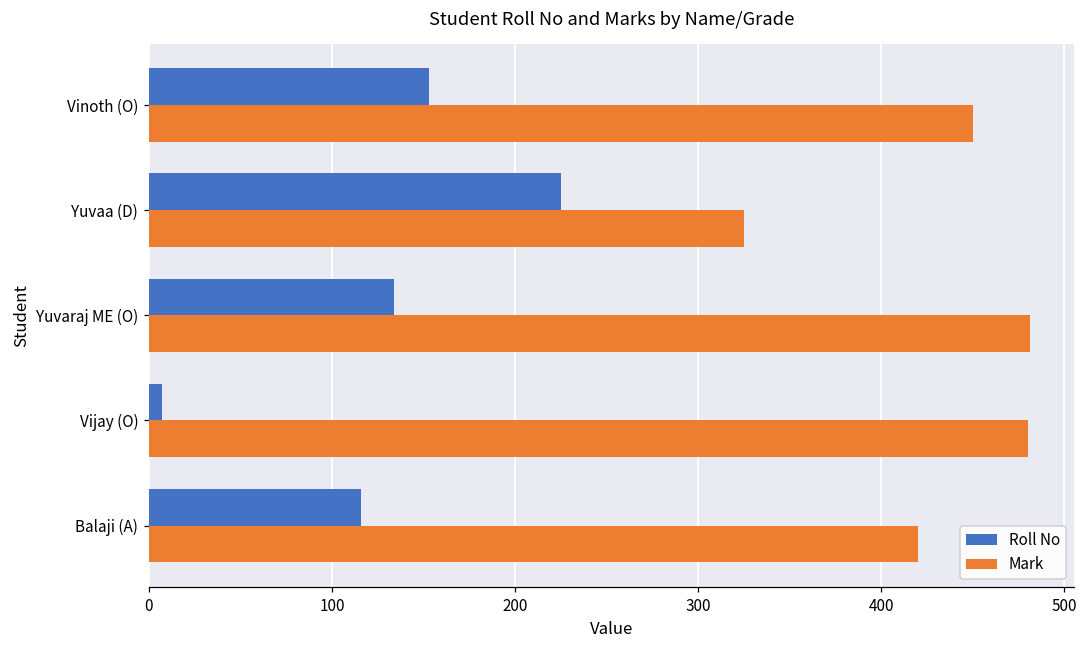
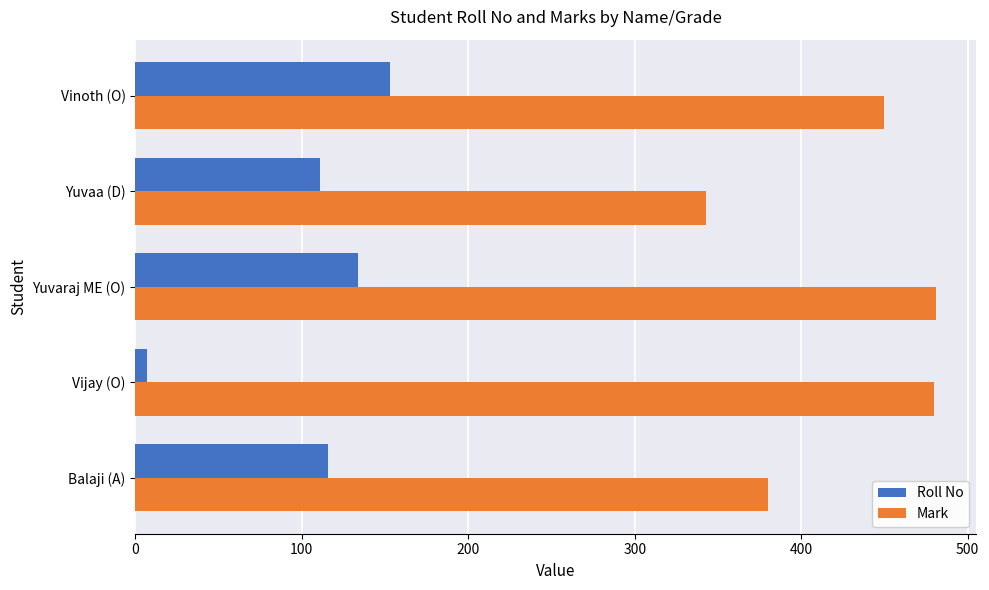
  {
    "Roll No": {
      "Vinoth (O)": 153,
-     "Yuvaa (D)": 225,
+     "Yuvaa (D)": 111,
      "Yuvaraj ME (O)": 134,
      "Vijay (O)": 7,
      "Balaji (A)": 116
    },
    "Mark": {
      "Vinoth (O)": 450,
-     "Yuvaa (D)": 325,
+     "Yuvaa (D)": 343,
      "Yuvaraj ME (O)": 481,
      "Vijay (O)": 480,
-     "Balaji (A)": 420
+     "Balaji (A)": 380
    }
  }
